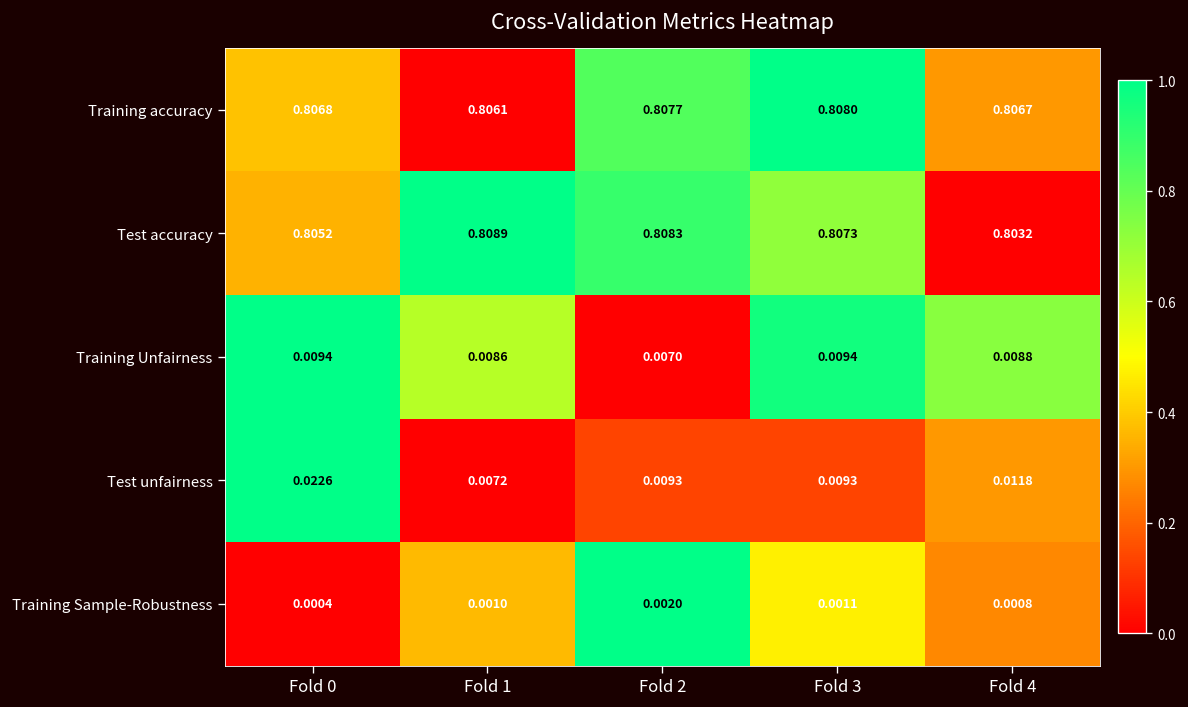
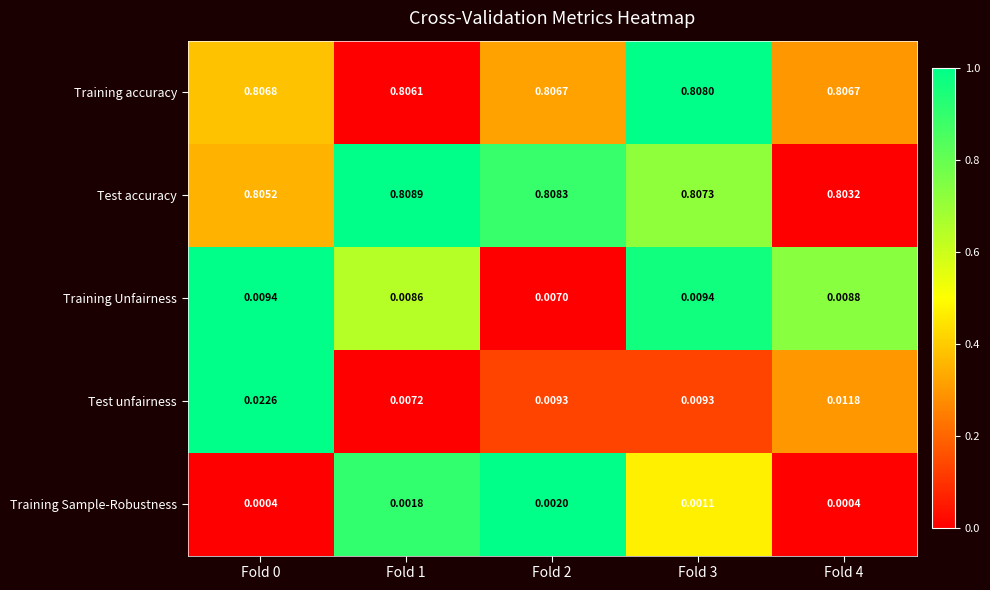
  {
    "Training accuracy": {
      "Fold 0": 0.8068,
      "Fold 1": 0.8061,
-     "Fold 2": 0.8077,
+     "Fold 2": 0.8067,
      "Fold 3": 0.8080,
      "Fold 4": 0.8067
    },
    "Test accuracy": {
      "Fold 0": 0.8052,
      "Fold 1": 0.8089,
      "Fold 2": 0.8083,
      "Fold 3": 0.8073,
      "Fold 4": 0.8032
    },
    "Training Unfairness": {
      "Fold 0": 0.0094,
      "Fold 1": 0.0086,
      "Fold 2": 0.0070,
      "Fold 3": 0.0094,
      "Fold 4": 0.0088
    },
    "Test unfairness": {
      "Fold 0": 0.0226,
      "Fold 1": 0.0072,
      "Fold 2": 0.0093,
      "Fold 3": 0.0093,
      "Fold 4": 0.0118
    },
    "Training Sample-Robustness": {
      "Fold 0": 0.0004,
-     "Fold 1": 0.0010,
+     "Fold 1": 0.0018,
      "Fold 2": 0.0020,
      "Fold 3": 0.0011,
-     "Fold 4": 0.0008
+     "Fold 4": 0.0004
    }
  }
